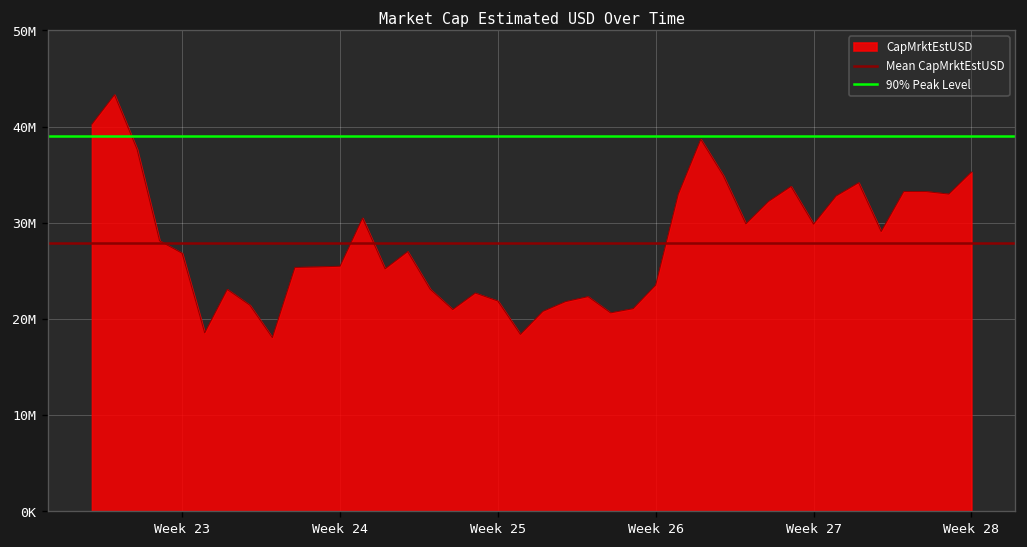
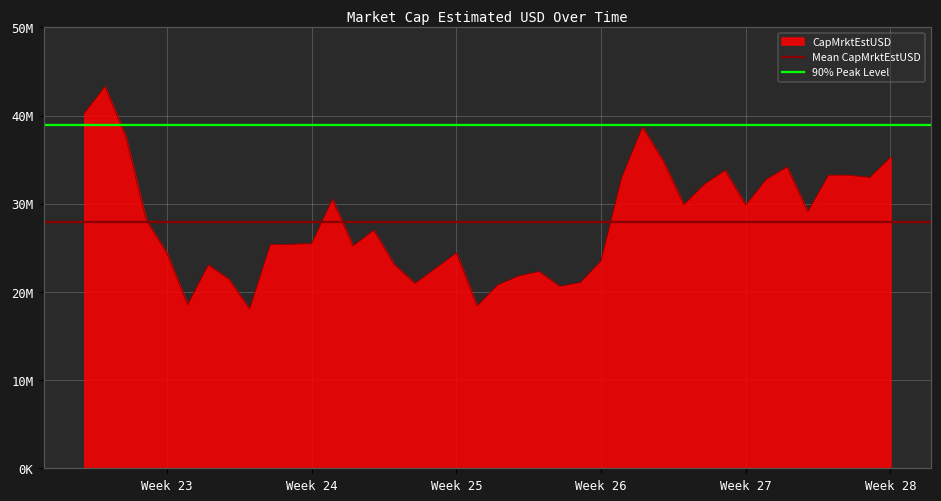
  {
-   "Week 23": 27000000,
+   "Week 23": 24000000,
    "Week 24": 25000000,
-   "Week 25": 22000000,
+   "Week 25": 24000000,
    "Week 26": 24000000,
    "Week 27": 30000000,
    "Week 28": 35000000
  }
